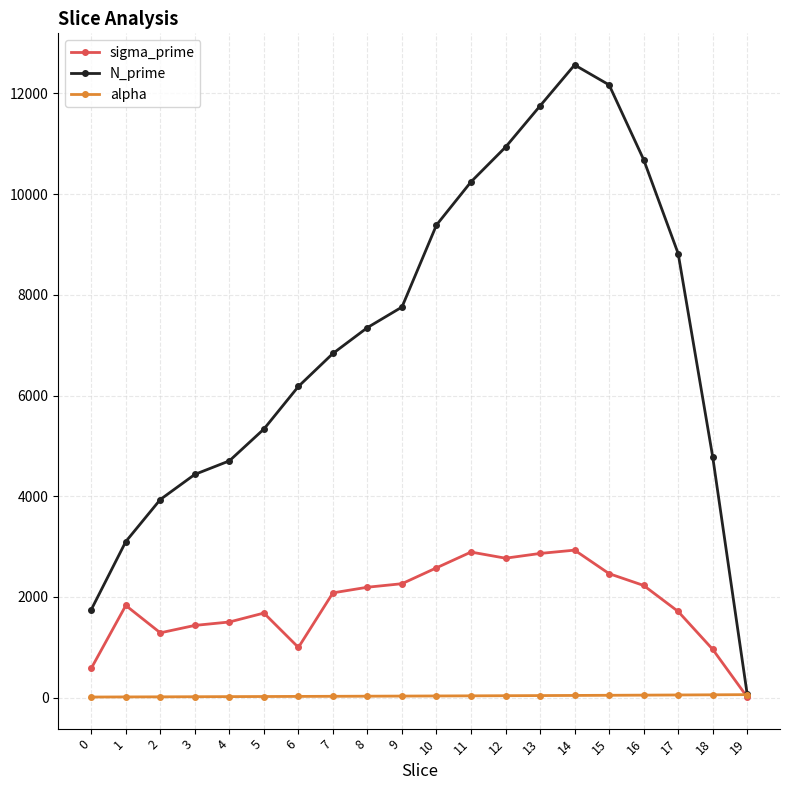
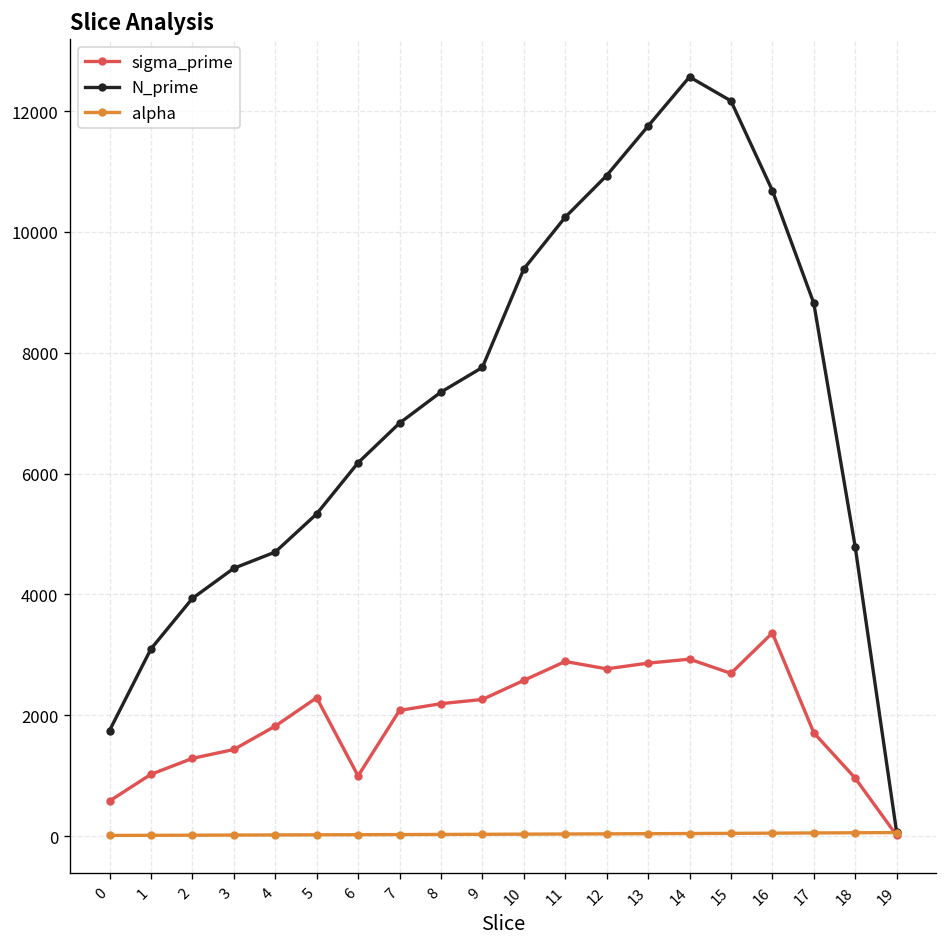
  {
    "sigma_prime": {
      "0": 600,
-     "1": 1800,
+     "1": 1000,
      "2": 1300,
      "3": 1400,
-     "4": 1500,
-     "5": 1700,
+     "4": 1800,
+     "5": 2300,
      "6": 1000,
      "7": 2100,
      "8": 2200,
      "9": 2300,
      "10": 2600,
      "11": 2900,
      "12": 2800,
      "13": 2900,
      "14": 2900,
-     "15": 2500,
-     "16": 2200,
+     "15": 2700,
+     "16": 3400,
      "17": 1700,
      "18": 1000
    },
    "N_prime": {
      "0": 1700,
      "1": 3100,
      "2": 3900,
      "3": 4400,
      "4": 4700,
      "5": 5300,
      "6": 6200,
      "7": 6800,
      "8": 7300,
      "9": 7800,
      "10": 9400,
      "11": 10200,
      "12": 10900,
      "13": 11800,
      "14": 12600,
      "15": 12200,
      "16": 10700,
      "17": 8800,
      "18": 4800
    },
    "alpha": {
      "0": 0,
      "1": 0,
      "2": 0,
      "3": 0,
      "4": 0,
      "5": 0,
      "6": 0,
      "7": 0,
      "8": 0,
      "9": 0,
      "10": 0,
      "11": 0,
      "12": 0,
      "13": 0,
      "14": 0,
      "15": 0,
      "16": 0,
      "17": 100,
      "18": 100
    }
  }
